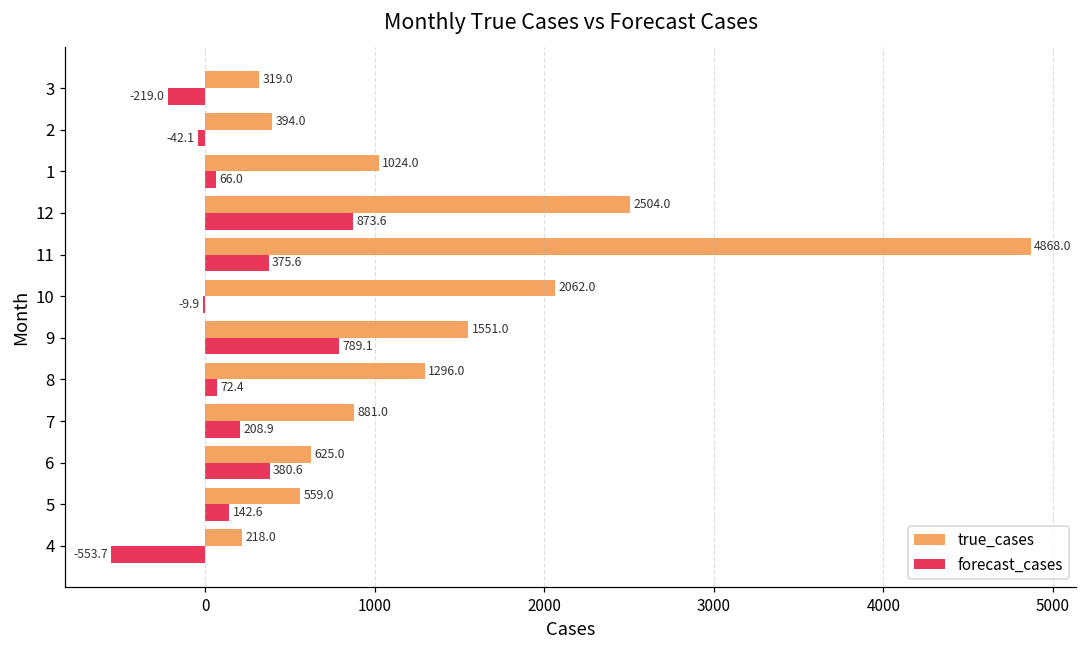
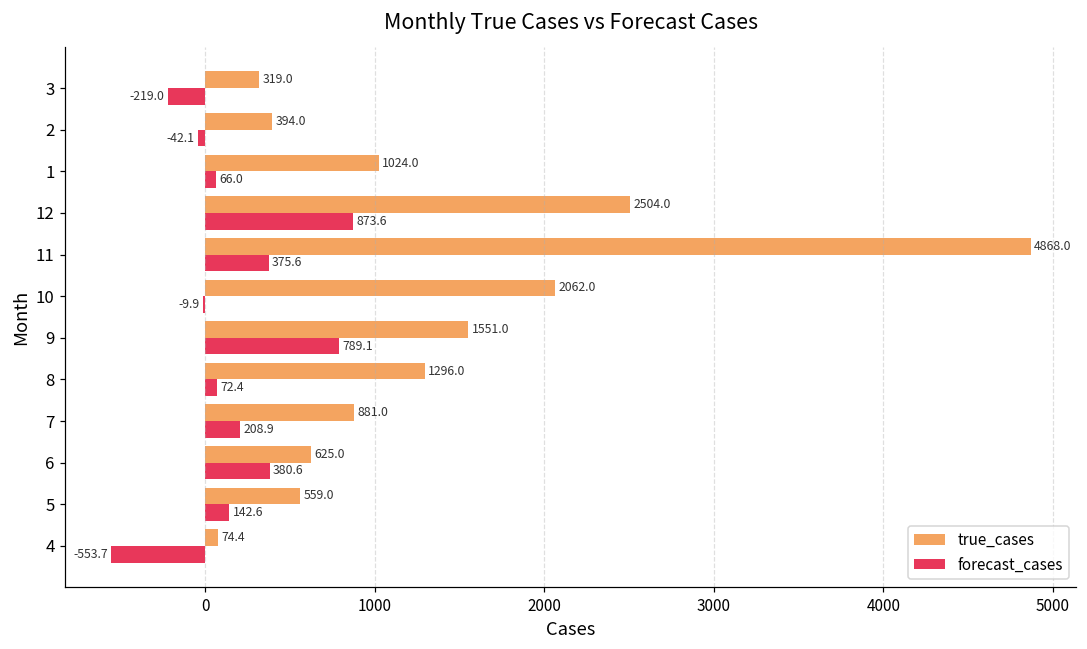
  {
    "true_cases": {
      "3": 319.0,
      "2": 394.0,
      "1": 1024.0,
      "12": 2504.0,
      "11": 4868.0,
      "10": 2062.0,
      "9": 1551.0,
      "8": 1296.0,
      "7": 881.0,
      "6": 625.0,
      "5": 559.0,
-     "4": 218.0
+     "4": 74.4
    },
    "forecast_cases": {
      "3": -219.0,
      "2": -42.1,
      "1": 66.0,
      "12": 873.6,
      "11": 375.6,
      "10": -9.9,
      "9": 789.1,
      "8": 72.4,
      "7": 208.9,
      "6": 380.6,
      "5": 142.6,
      "4": -553.7
    }
  }
